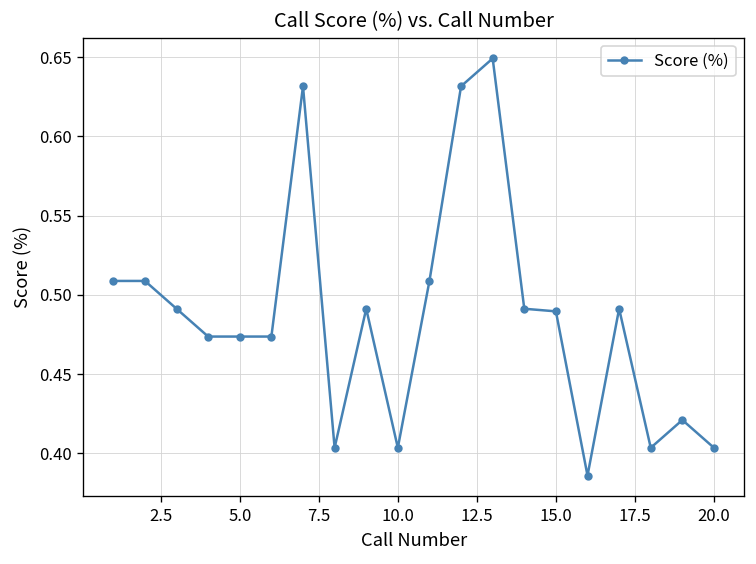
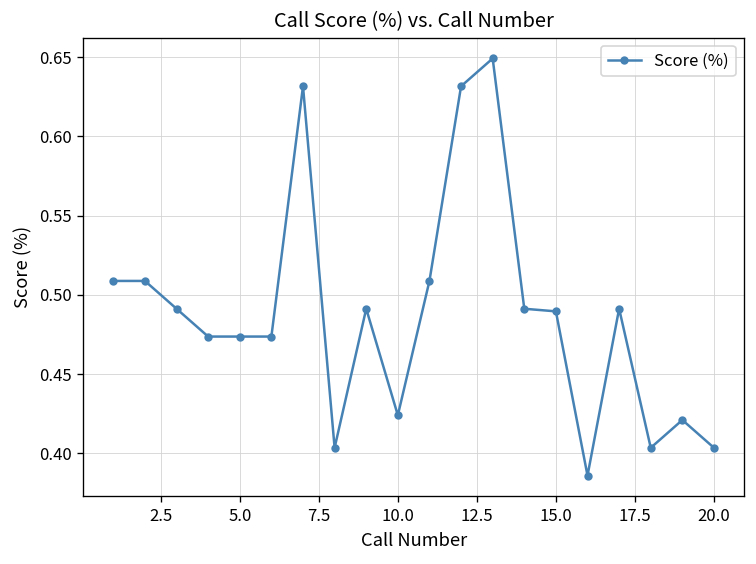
  {
    "5.0": 0.474,
-   "10.0": 0.404,
+   "10.0": 0.424,
    "15.0": 0.490,
    "20.0": 0.404
  }
